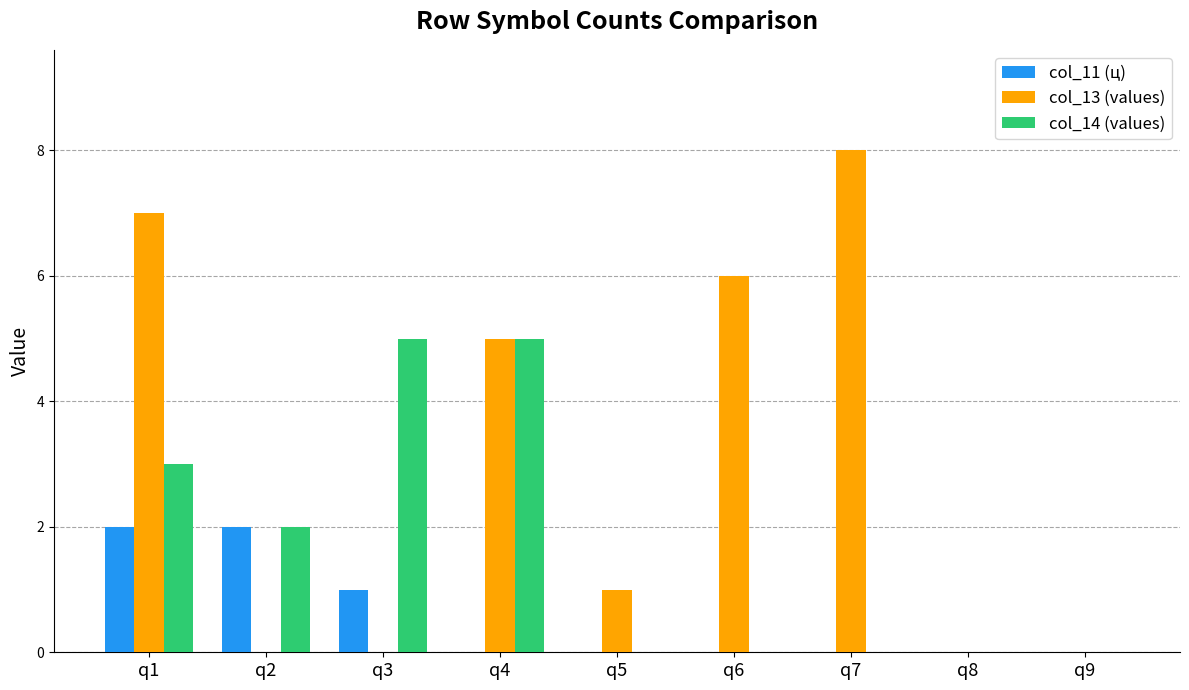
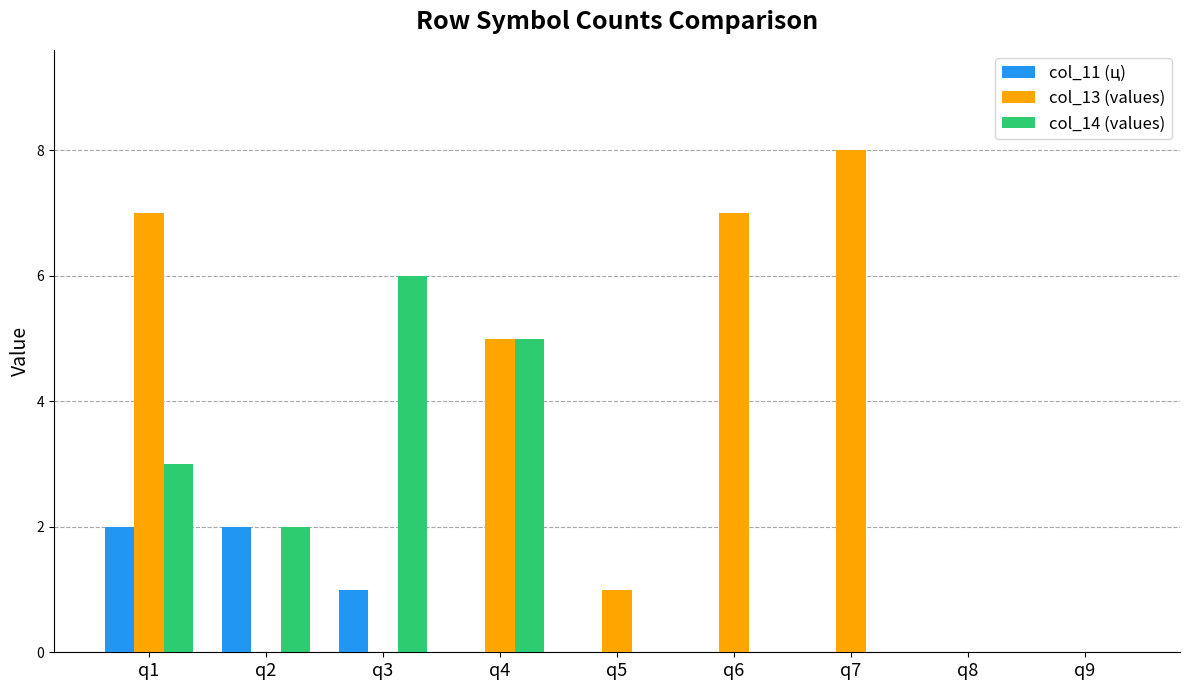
  {
    "col_11 (ц)": {
      "q1": 2,
      "q2": 2,
      "q3": 1,
      "q4": 0,
      "q5": 0,
      "q6": 0,
      "q7": 0,
      "q8": 0,
      "q9": 0
    },
    "col_13 (values)": {
      "q1": 7,
      "q2": 0,
      "q3": 0,
      "q4": 5,
      "q5": 1,
-     "q6": 6,
+     "q6": 7,
      "q7": 8,
      "q8": 0,
      "q9": 0
    },
    "col_14 (values)": {
      "q1": 3,
      "q2": 2,
-     "q3": 5,
+     "q3": 6,
      "q4": 5,
      "q5": 0,
      "q6": 0,
      "q7": 0,
      "q8": 0,
      "q9": 0
    }
  }
